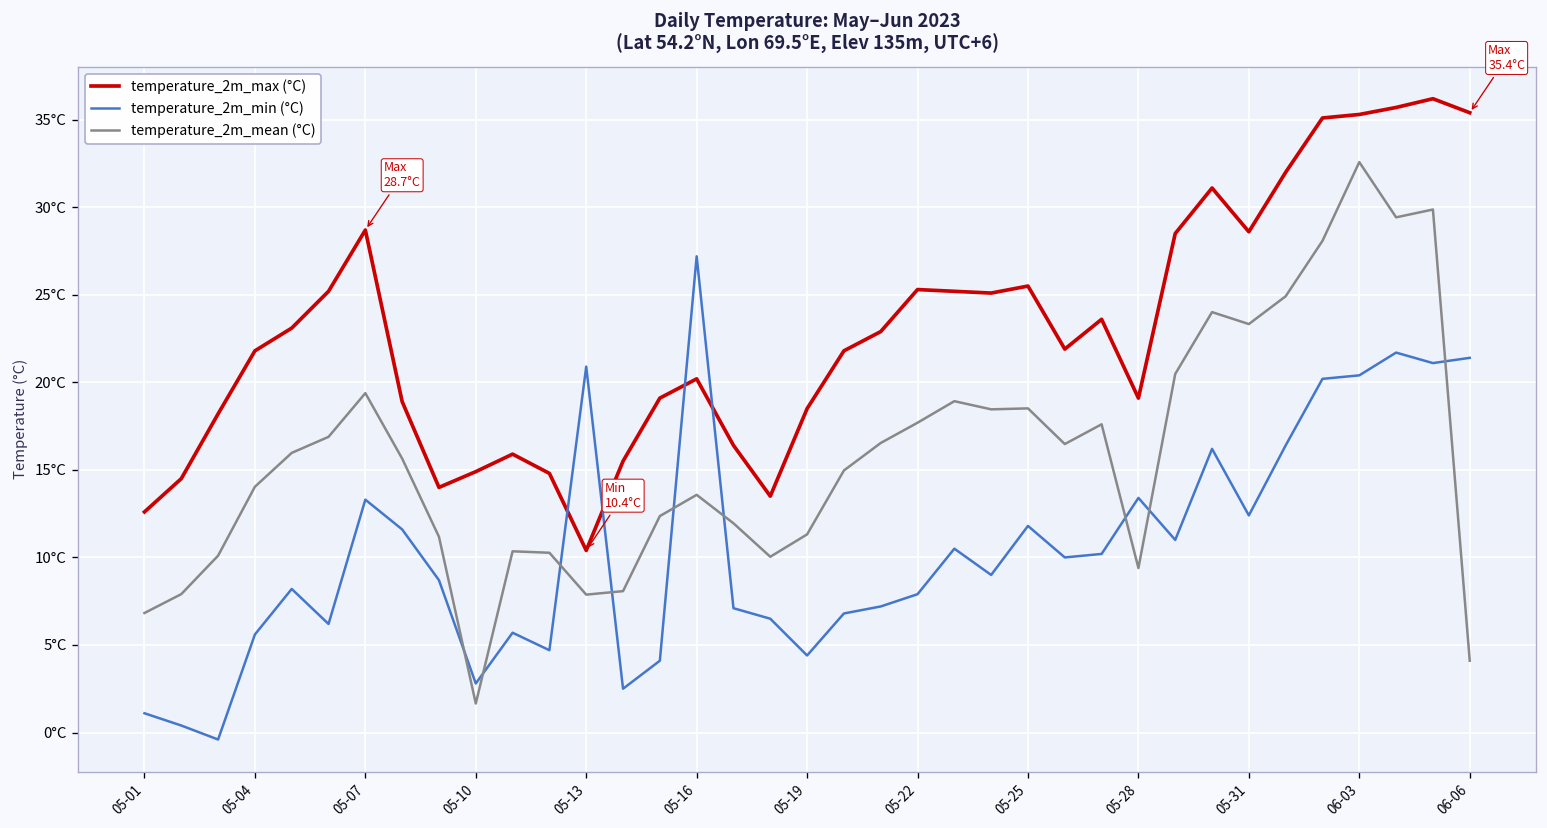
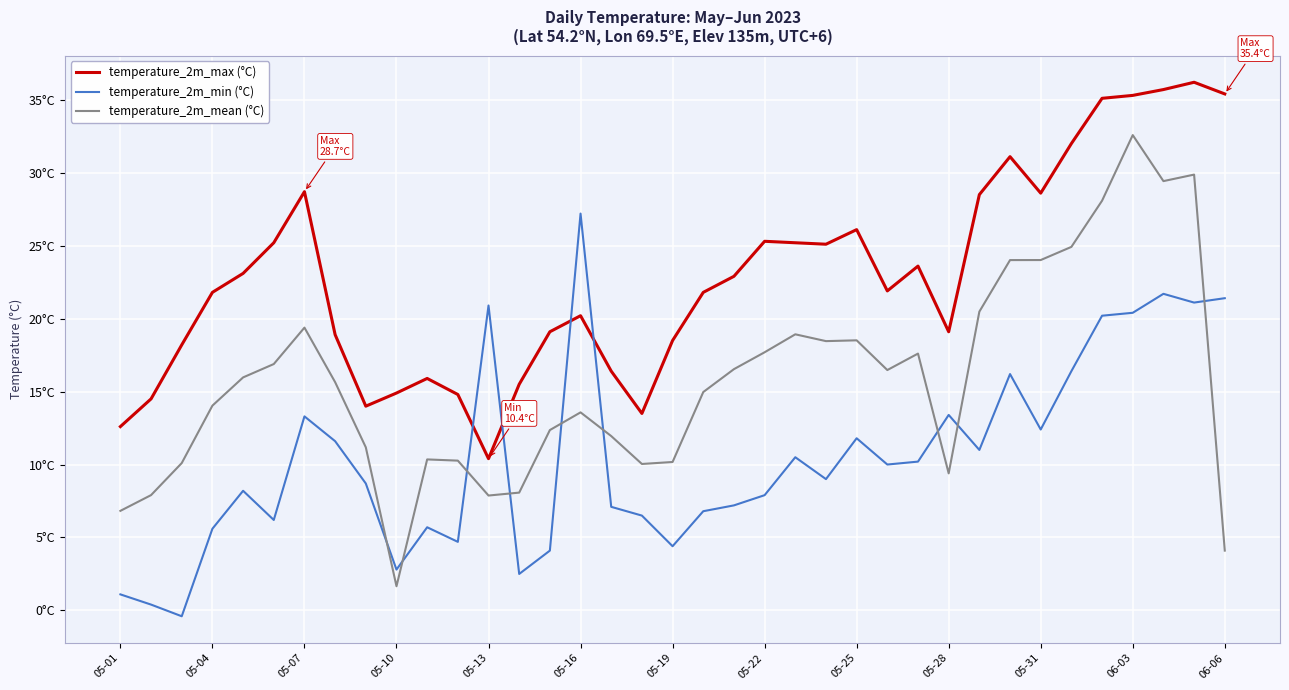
  {
    "temperature_2m_max (°C)": {
      "05-01": "12.6°C",
      "05-04": "21.8°C",
      "05-10": "14.9°C",
      "05-16": "20.2°C",
      "05-19": "18.5°C",
      "05-22": "25.3°C",
-     "05-25": "25.5°C",
+     "05-25": "26.1°C",
      "05-28": "19.1°C",
      "05-31": "28.6°C",
      "06-03": "35.3°C"
    },
    "temperature_2m_min (°C)": {
      "05-01": "1.1°C",
      "05-04": "5.6°C",
      "05-07": "13.3°C",
      "05-10": "2.8°C",
      "05-13": "20.9°C",
      "05-16": "27.2°C",
      "05-19": "4.4°C",
      "05-22": "7.9°C",
      "05-25": "11.8°C",
      "05-28": "13.4°C",
      "05-31": "12.4°C",
      "06-03": "20.4°C",
      "06-06": "21.4°C"
    },
    "temperature_2m_mean (°C)": {
      "05-01": "6.8°C",
      "05-04": "14.0°C",
      "05-07": "19.4°C",
      "05-10": "1.7°C",
      "05-13": "7.9°C",
      "05-16": "13.6°C",
-     "05-19": "11.3°C",
+     "05-19": "10.2°C",
      "05-22": "17.7°C",
      "05-25": "18.5°C",
      "05-28": "9.4°C",
-     "05-31": "23.3°C",
+     "05-31": "24.0°C",
      "06-03": "32.6°C",
      "06-06": "4.1°C"
    }
  }
